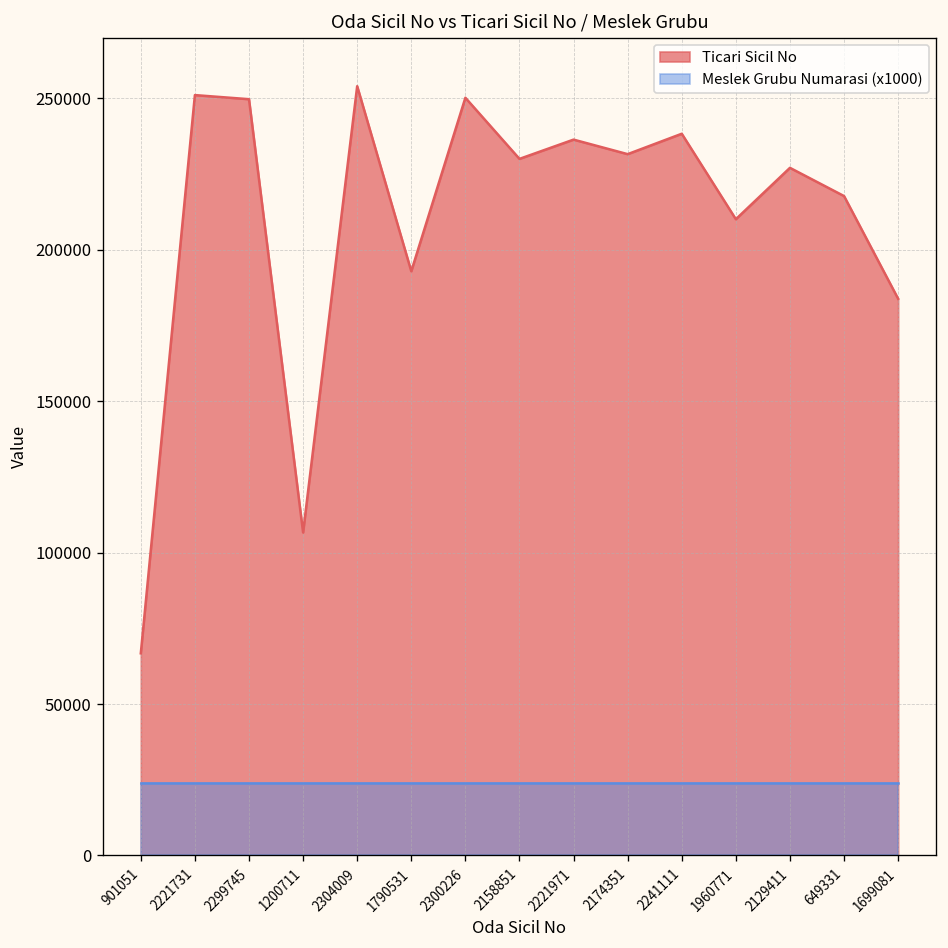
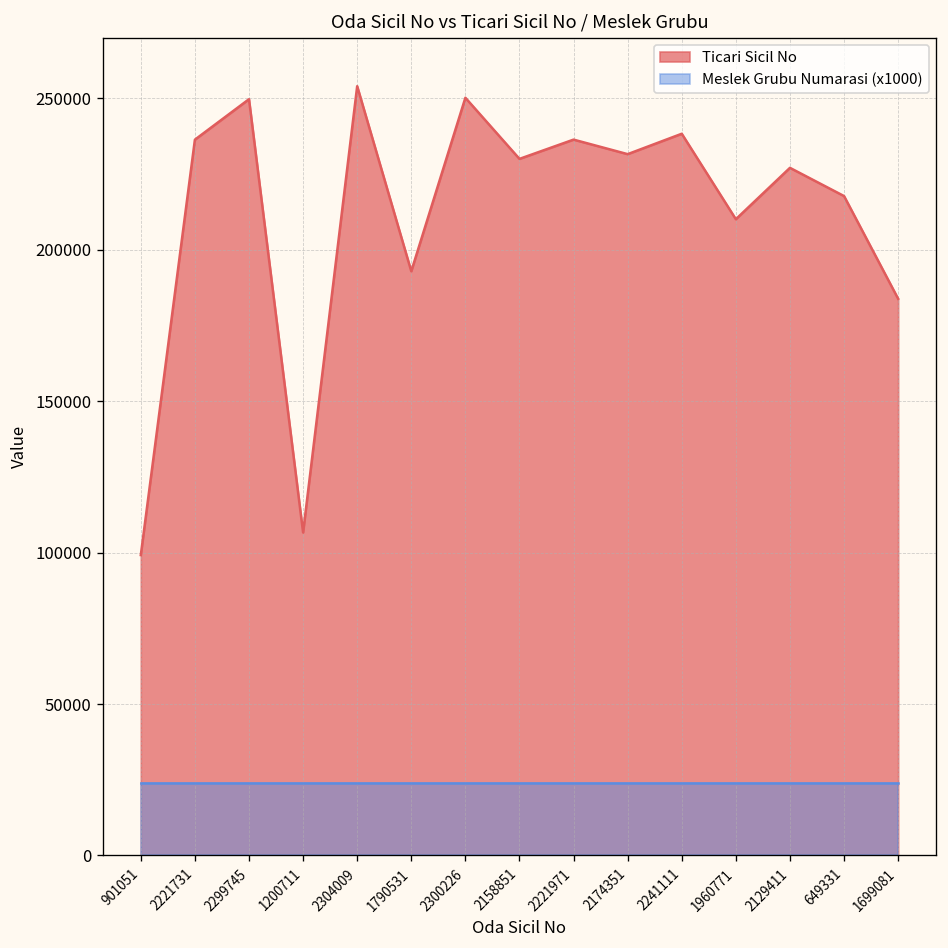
  {
    "Ticari Sicil No": {
-     "901051": 67000,
-     "2221731": 251000,
+     "901051": 99000,
+     "2221731": 236000,
      "2299745": 250000,
      "1200711": 107000,
      "2304009": 254000,
      "1790531": 193000,
      "2300226": 250000,
      "2158851": 230000,
      "2221971": 236000,
      "2174351": 232000,
      "2241111": 238000,
      "1960771": 210000,
      "2129411": 227000,
      "649331": 218000,
      "1699081": 184000
    },
    "Meslek Grubu Numarasi (x1000)": {
      "901051": 24000,
      "2221731": 24000,
      "2299745": 24000,
      "1200711": 24000,
      "2304009": 24000,
      "1790531": 24000,
      "2300226": 24000,
      "2158851": 24000,
      "2221971": 24000,
      "2174351": 24000,
      "2241111": 24000,
      "1960771": 24000,
      "2129411": 24000,
      "649331": 24000,
      "1699081": 24000
    }
  }
